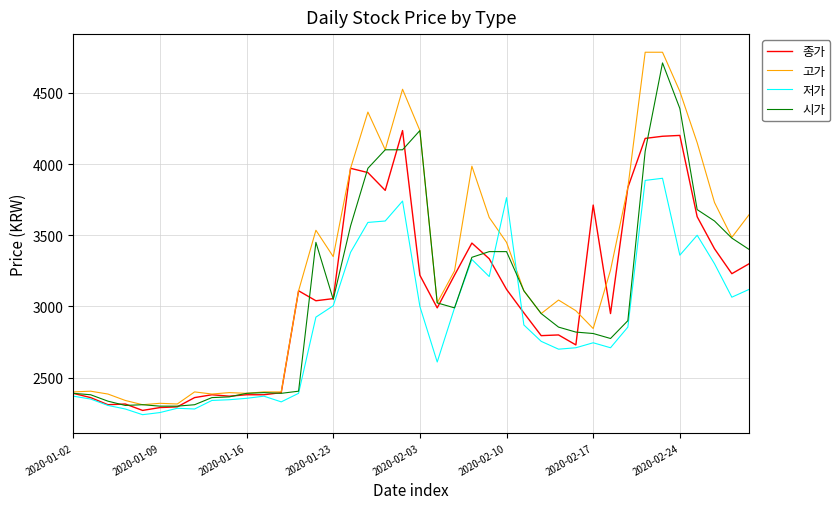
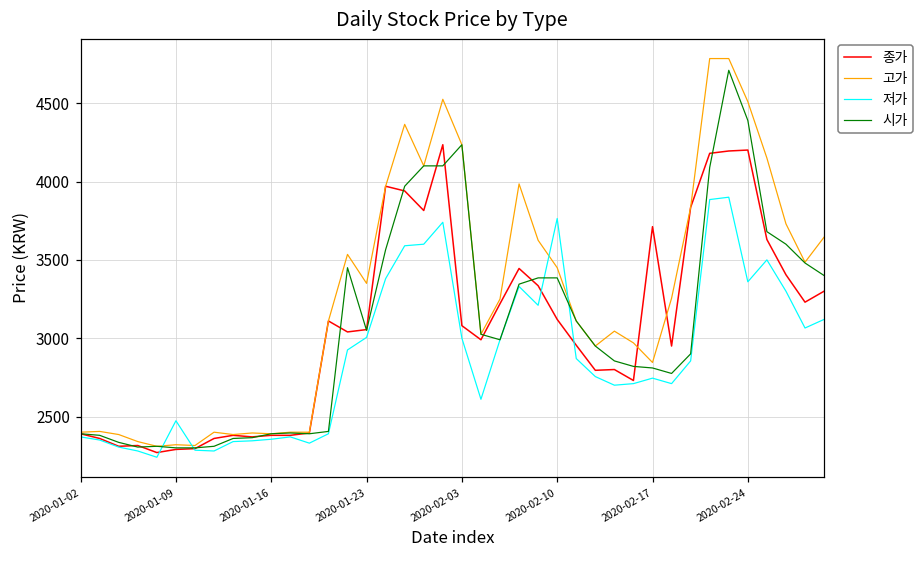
  {
    "종가": {
-     "2020-02-03": 3220,
+     "2020-02-03": 3080,
      "2020-02-10": 3120,
      "2020-02-17": 3710,
      "2020-02-24": 4200
    },
    "고가": {
      "2020-01-09": 2320,
      "2020-01-23": 3350,
      "2020-02-10": 3450,
      "2020-02-17": 2850,
      "2020-02-24": 4510
    },
    "저가": {
      "2020-01-02": 2370,
-     "2020-01-09": 2260,
+     "2020-01-09": 2470,
      "2020-01-16": 2360,
      "2020-01-23": 3010,
      "2020-02-03": 3000,
      "2020-02-10": 3760,
      "2020-02-17": 2750,
      "2020-02-24": 3360
    },
    "시가": {
      "2020-02-10": 3390,
      "2020-02-17": 2810,
      "2020-02-24": 4390
    }
  }
